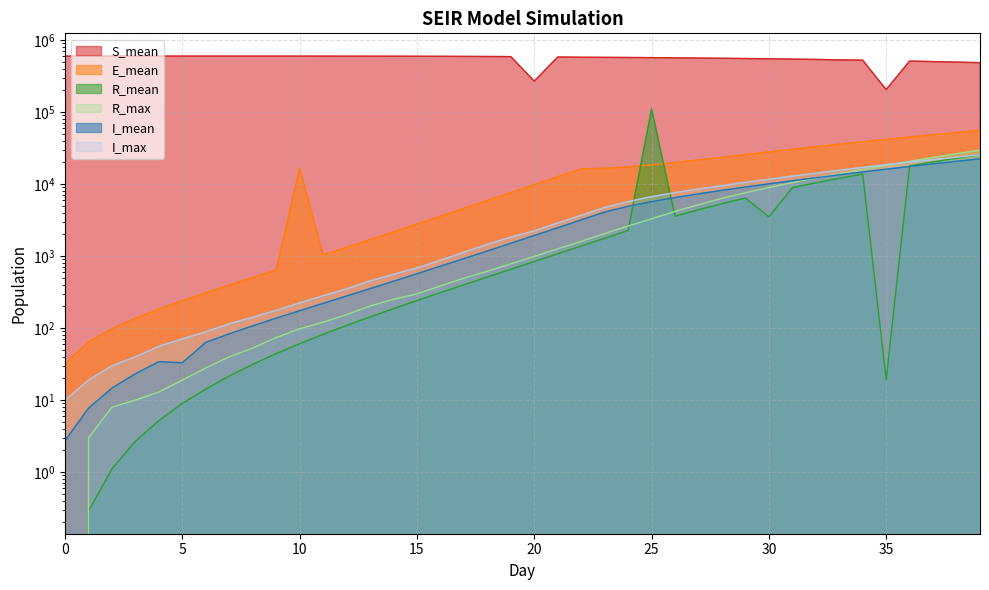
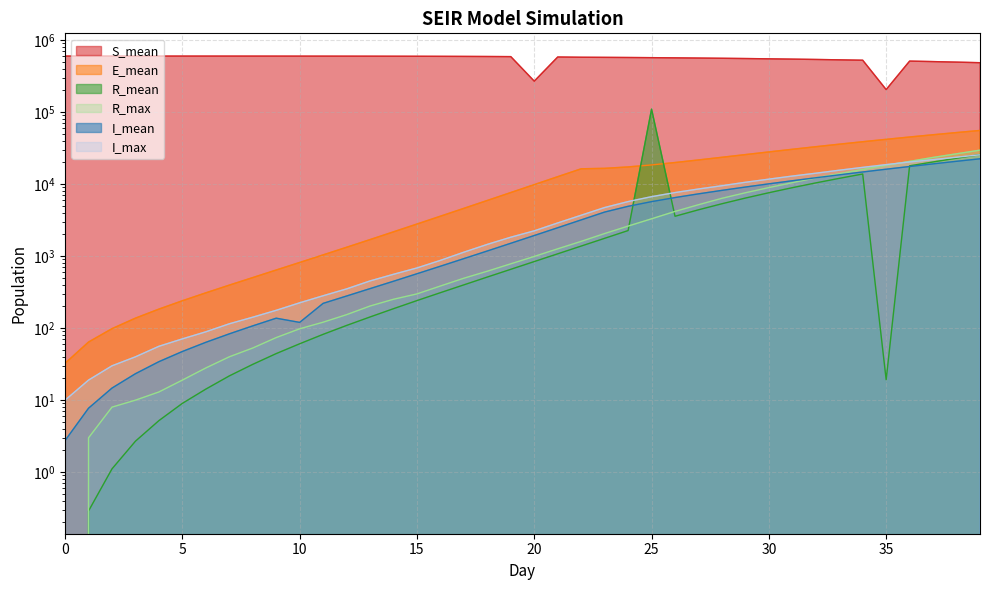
  {
    "S_mean": {
      "0": 600000,
      "5": 600000,
      "10": 600000,
      "15": 600000,
      "20": 270000,
      "25": 600000,
      "30": 600000,
      "35": 210000
    },
    "E_mean": {
      "0": 30,
      "5": 240,
-     "10": 17000,
+     "10": 800,
      "15": 2800,
      "20": 10000,
      "25": 19000,
      "30": 28000,
      "35": 40000
    },
    "R_mean": {
      "5": 9,
      "10": 60,
      "15": 240,
      "20": 800,
      "25": 110000,
-     "30": 4000,
+     "30": 8000,
      "35": 19
    },
    "I_mean": {
      "0": 2.7,
-     "5": 30,
-     "10": 170,
+     "5": 50,
+     "10": 120,
      "15": 600,
      "20": 1900,
      "25": 6000,
      "30": 10000,
      "35": 16000
    }
  }
